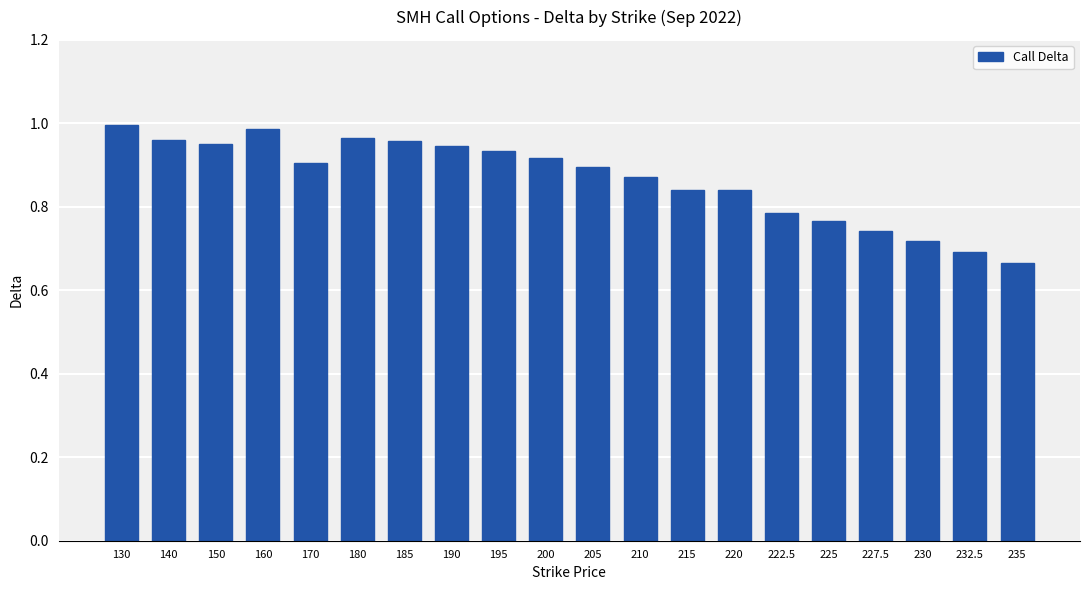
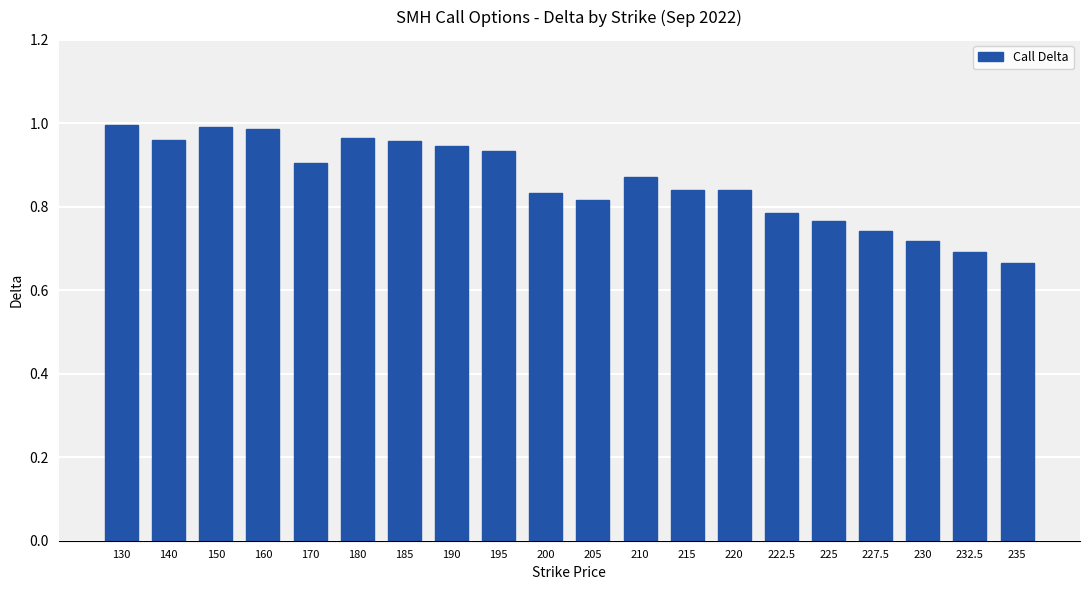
  {
    "130": 1.00,
    "140": 0.96,
-   "150": 0.95,
+   "150": 0.99,
    "160": 0.99,
    "170": 0.90,
    "180": 0.97,
    "185": 0.96,
    "190": 0.95,
    "195": 0.93,
-   "200": 0.92,
-   "205": 0.90,
+   "200": 0.83,
+   "205": 0.82,
    "210": 0.87,
    "215": 0.84,
    "220": 0.84,
    "222.5": 0.79,
    "225": 0.77,
    "227.5": 0.74,
    "230": 0.72,
    "232.5": 0.69,
    "235": 0.66
  }
